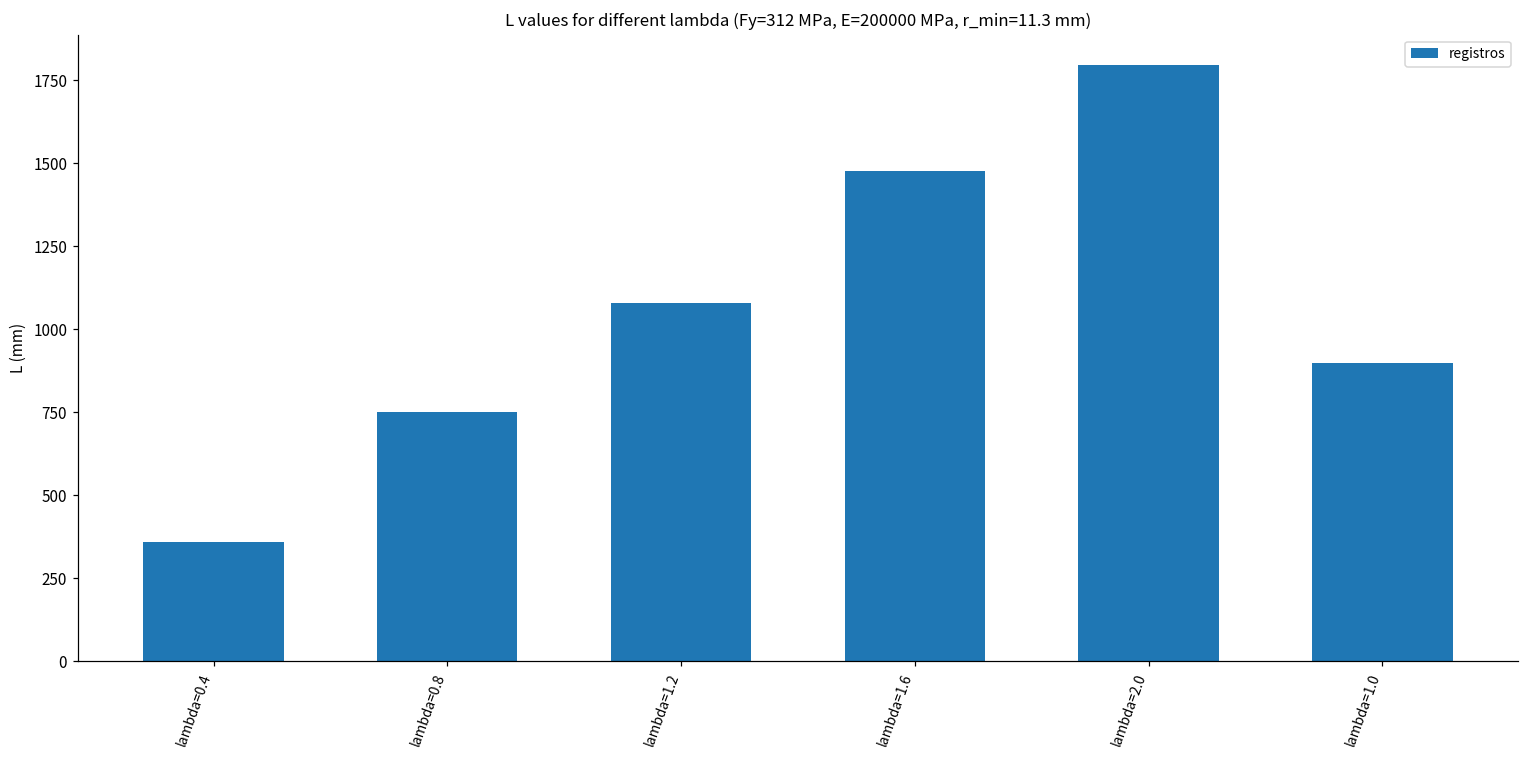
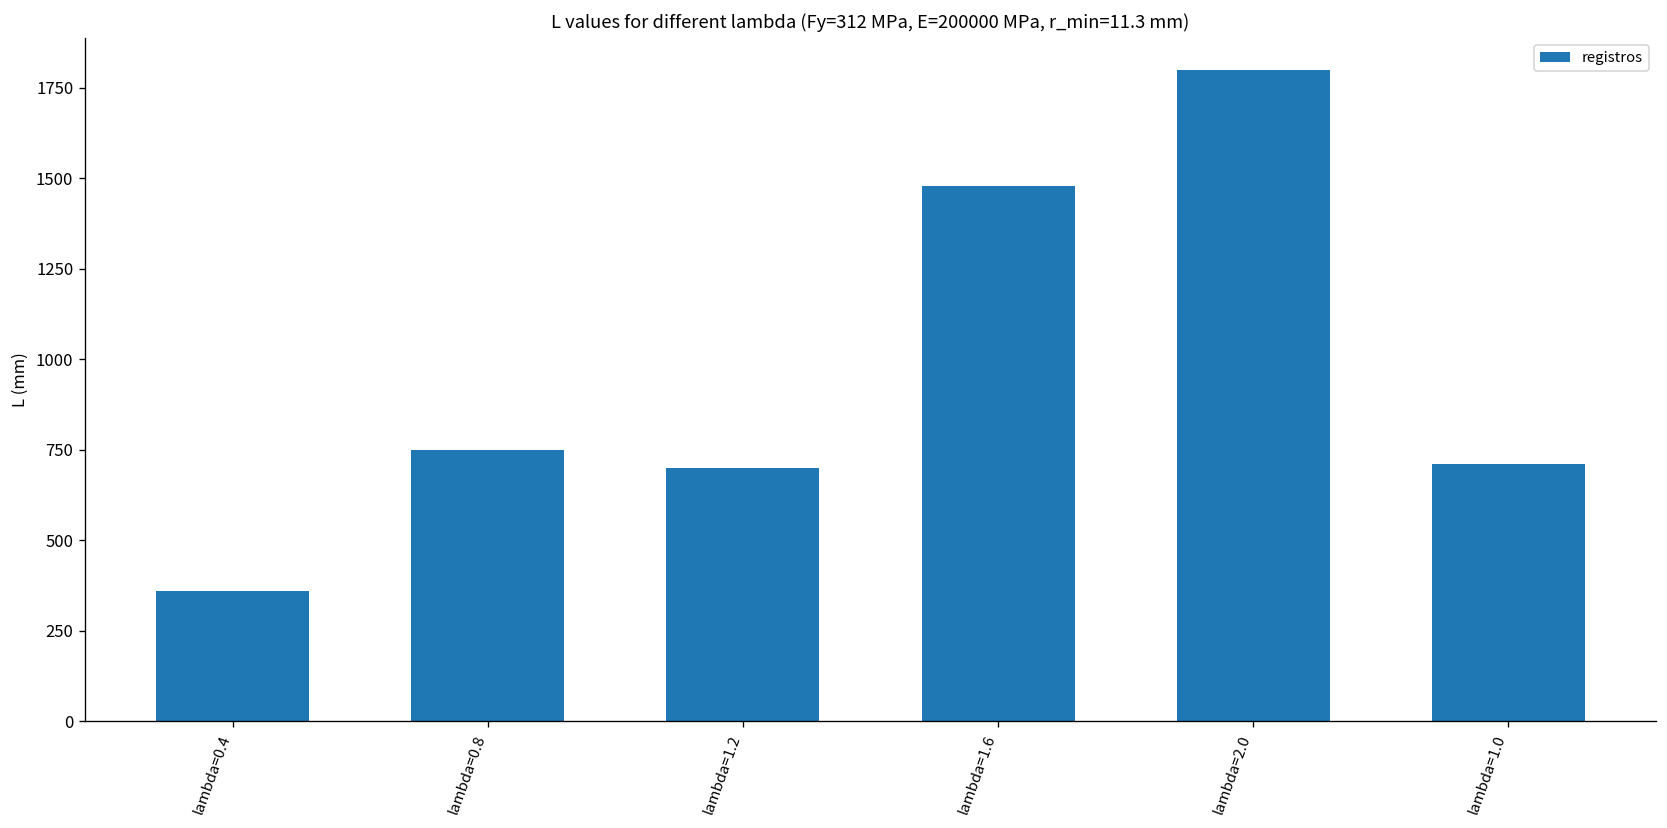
  {
    "lambda=0.4": 360,
    "lambda=0.8": 750,
-   "lambda=1.2": 1080,
+   "lambda=1.2": 700,
    "lambda=1.6": 1480,
    "lambda=2.0": 1800,
-   "lambda=1.0": 900
+   "lambda=1.0": 710
  }
